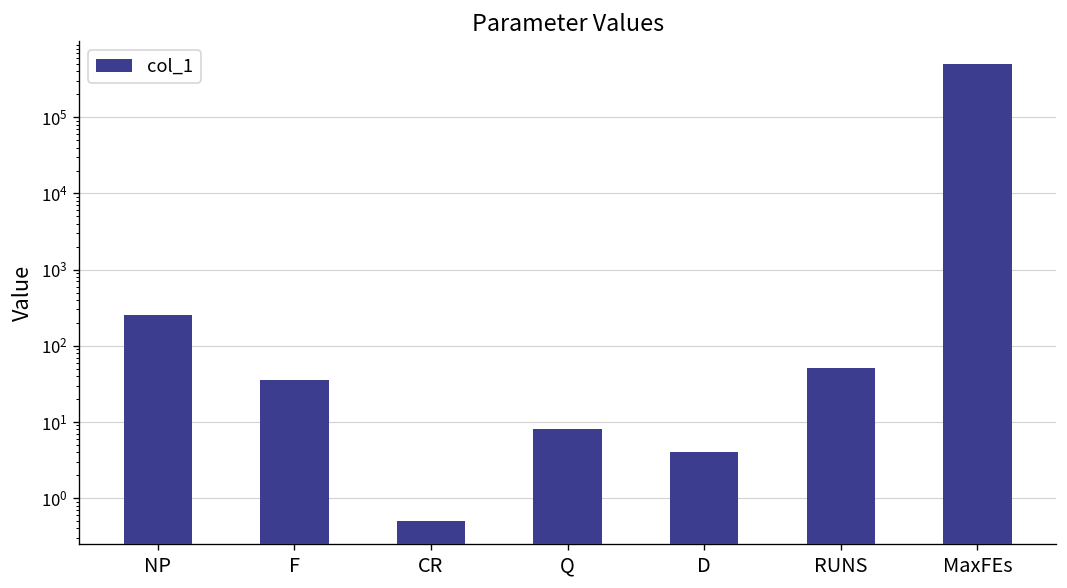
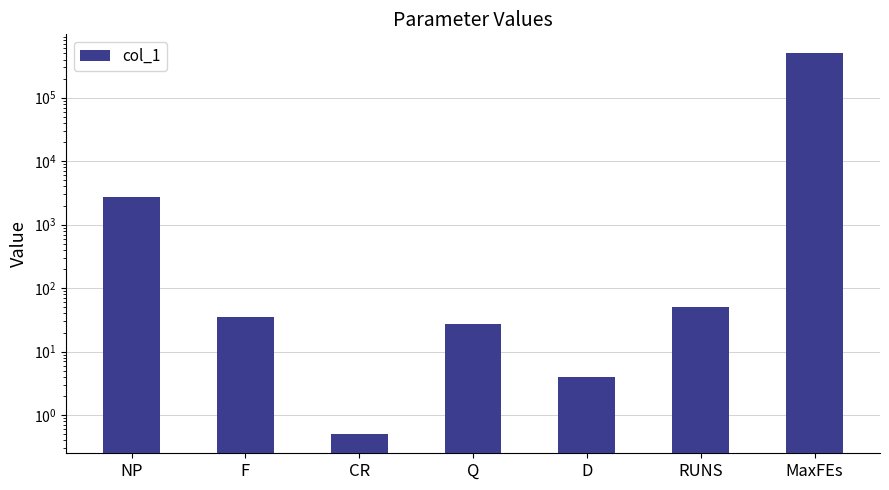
  {
-   "NP": 250,
+   "NP": 3000,
    "F": 40,
    "CR": 0.5,
-   "Q": 8,
+   "Q": 27,
    "D": 4,
    "RUNS": 50,
    "MaxFEs": 500000
  }
